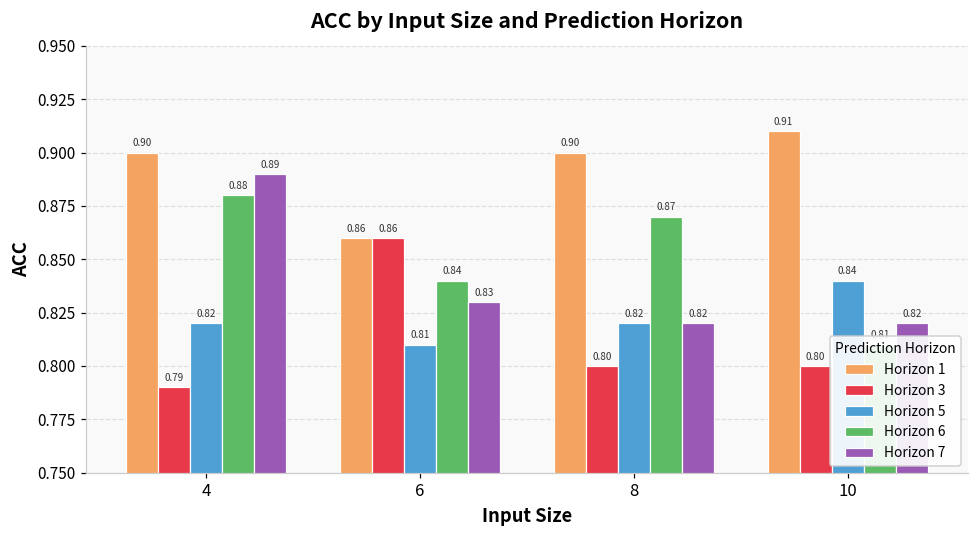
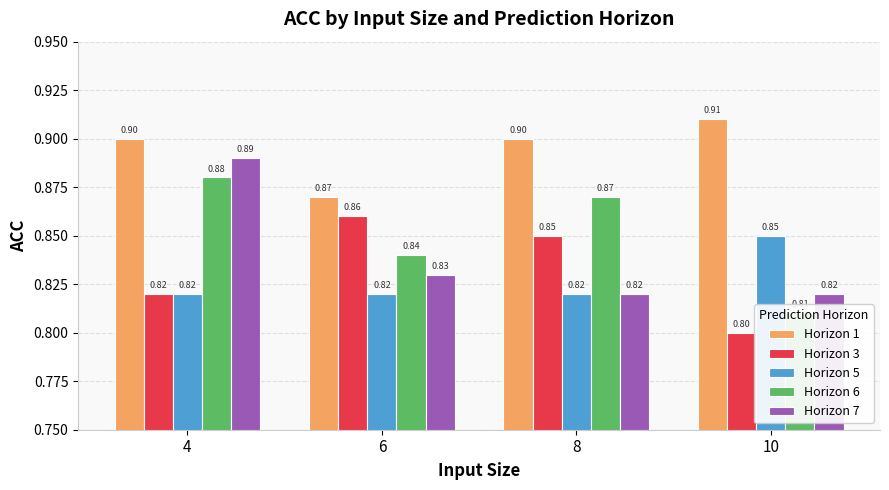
  {
    "Horizon 1": {
      "4": 0.90,
-     "6": 0.86,
+     "6": 0.87,
      "8": 0.90,
      "10": 0.91
    },
    "Horizon 3": {
-     "4": 0.79,
+     "4": 0.82,
      "6": 0.86,
-     "8": 0.80,
+     "8": 0.85,
      "10": 0.80
    },
    "Horizon 5": {
      "4": 0.82,
-     "6": 0.81,
+     "6": 0.82,
      "8": 0.82,
-     "10": 0.84
+     "10": 0.85
    },
    "Horizon 6": {
      "4": 0.88,
      "6": 0.84,
      "8": 0.87
    },
    "Horizon 7": {
      "4": 0.89,
      "6": 0.83,
      "8": 0.82,
      "10": 0.82
    }
  }
